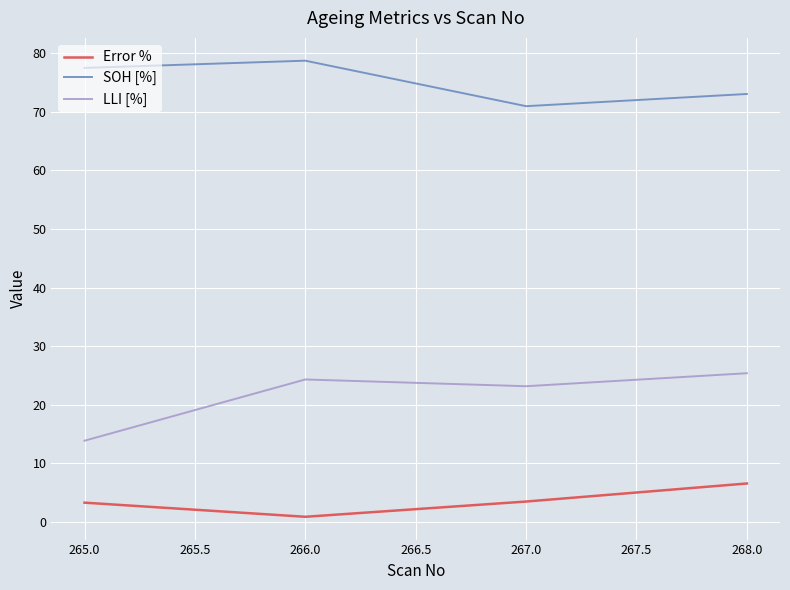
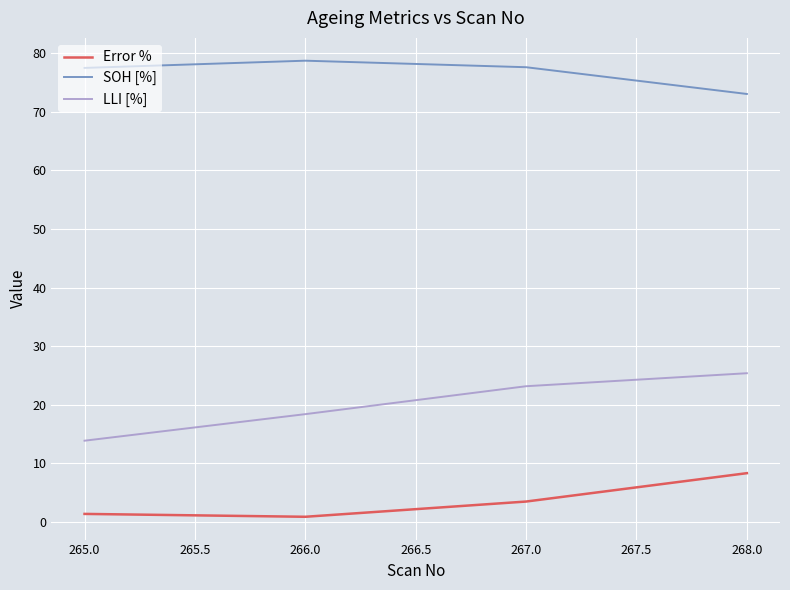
  {
    "Error %": {
-     "265.0": 3,
+     "265.0": 1,
      "266.0": 1,
      "267.0": 4,
-     "268.0": 7
+     "268.0": 8
    },
    "SOH [%]": {
      "266.0": 79,
-     "267.0": 71,
+     "267.0": 78,
      "268.0": 73
    },
    "LLI [%]": {
      "265.0": 14,
-     "266.0": 24,
+     "266.0": 18,
      "267.0": 23,
      "268.0": 25
    }
  }
